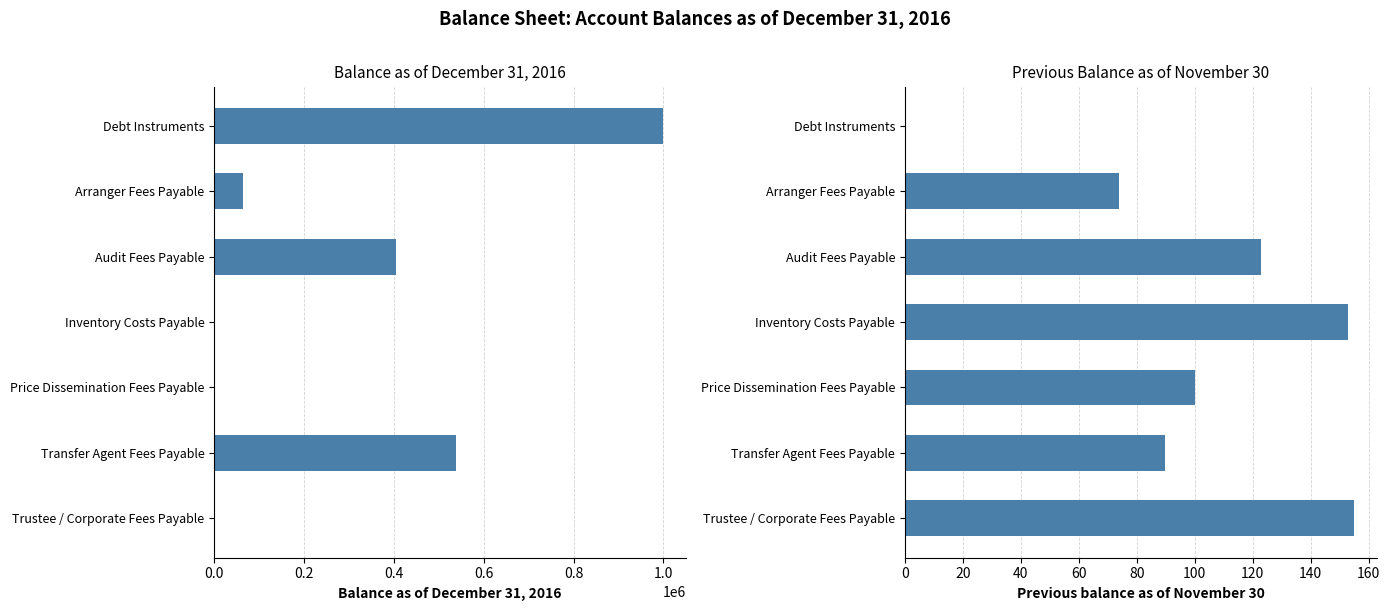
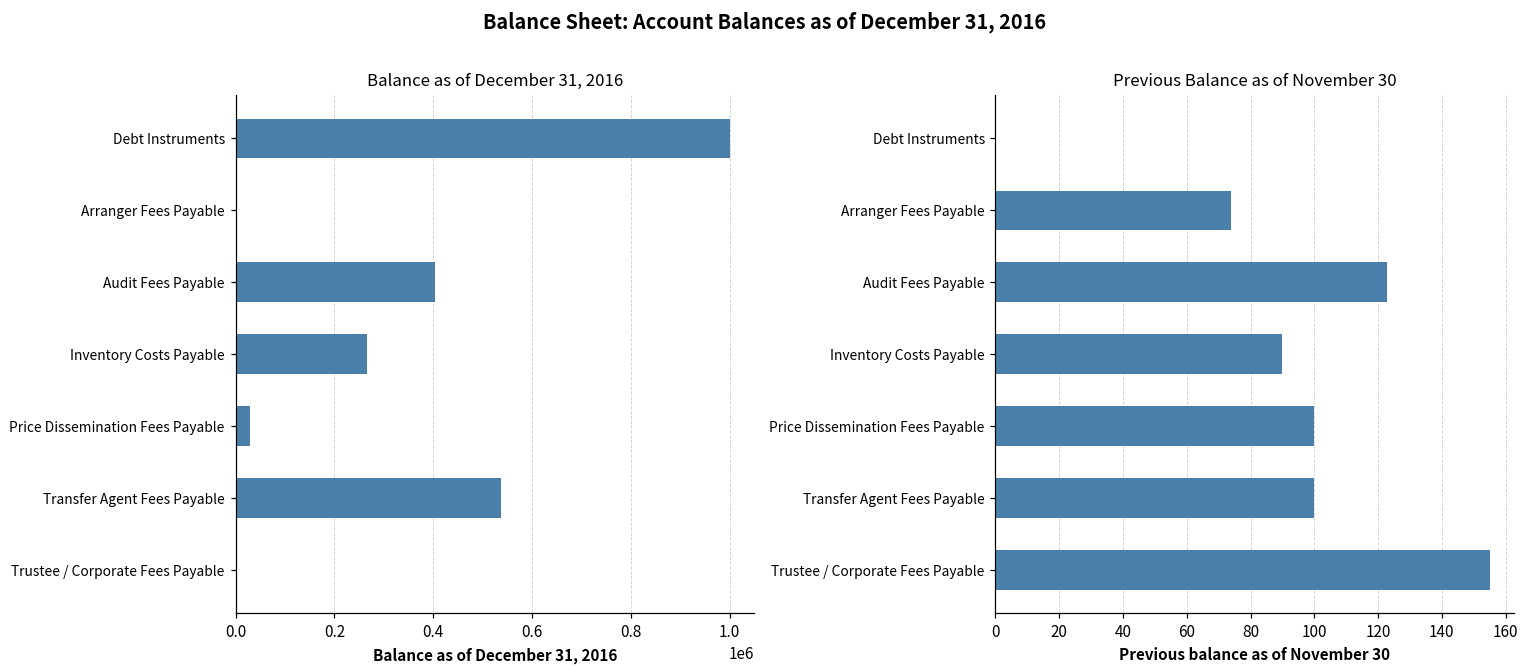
  {
    "Balance as of December 31, 2016": {
      "Debt Instruments": 1000000,
-     "Arranger Fees Payable": 60000,
+     "Arranger Fees Payable": 0,
      "Audit Fees Payable": 400000,
-     "Inventory Costs Payable": 0,
-     "Price Dissemination Fees Payable": 0,
+     "Inventory Costs Payable": 270000,
+     "Price Dissemination Fees Payable": 30000,
      "Transfer Agent Fees Payable": 540000
    },
    "Previous Balance as of November 30": {
      "Debt Instruments": 0,
      "Arranger Fees Payable": 74,
      "Audit Fees Payable": 123,
-     "Inventory Costs Payable": 153,
+     "Inventory Costs Payable": 90,
      "Price Dissemination Fees Payable": 100,
-     "Transfer Agent Fees Payable": 90,
+     "Transfer Agent Fees Payable": 100,
      "Trustee / Corporate Fees Payable": 155
    }
  }
